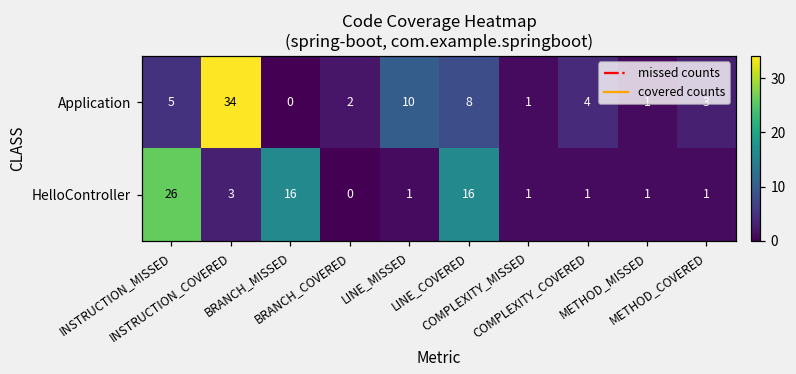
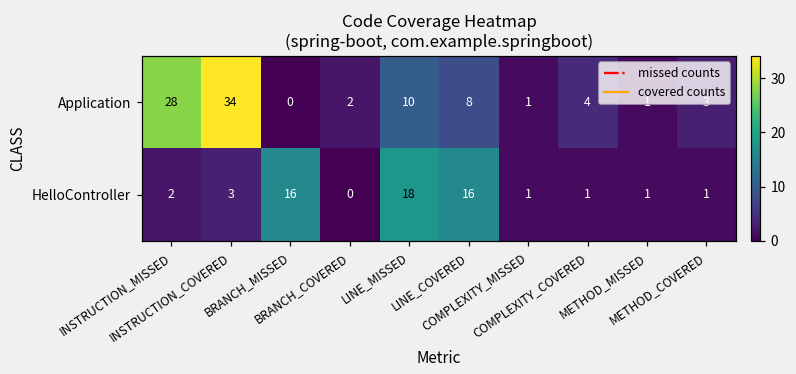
  {
    "Application": {
-     "INSTRUCTION_MISSED": 5,
+     "INSTRUCTION_MISSED": 28,
      "INSTRUCTION_COVERED": 34,
      "BRANCH_MISSED": 0,
      "BRANCH_COVERED": 2,
      "LINE_MISSED": 10,
      "LINE_COVERED": 8,
      "COMPLEXITY_MISSED": 1,
      "COMPLEXITY_COVERED": 4
    },
    "HelloController": {
-     "INSTRUCTION_MISSED": 26,
+     "INSTRUCTION_MISSED": 2,
      "INSTRUCTION_COVERED": 3,
      "BRANCH_MISSED": 16,
      "BRANCH_COVERED": 0,
-     "LINE_MISSED": 1,
+     "LINE_MISSED": 18,
      "LINE_COVERED": 16,
      "COMPLEXITY_MISSED": 1,
      "COMPLEXITY_COVERED": 1,
      "METHOD_MISSED": 1,
      "METHOD_COVERED": 1
    }
  }
